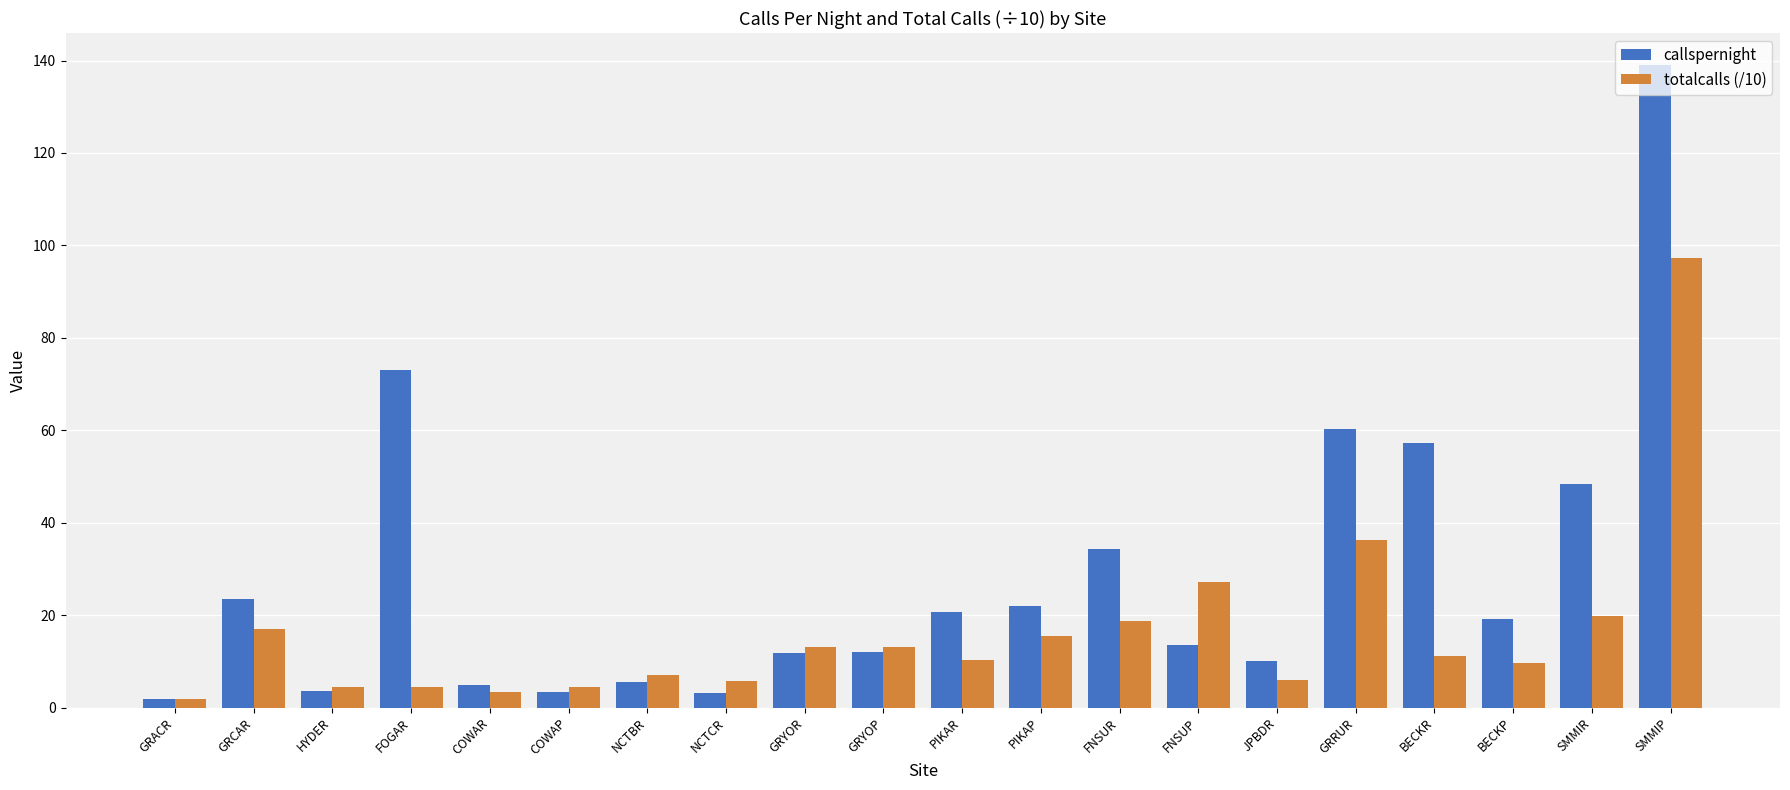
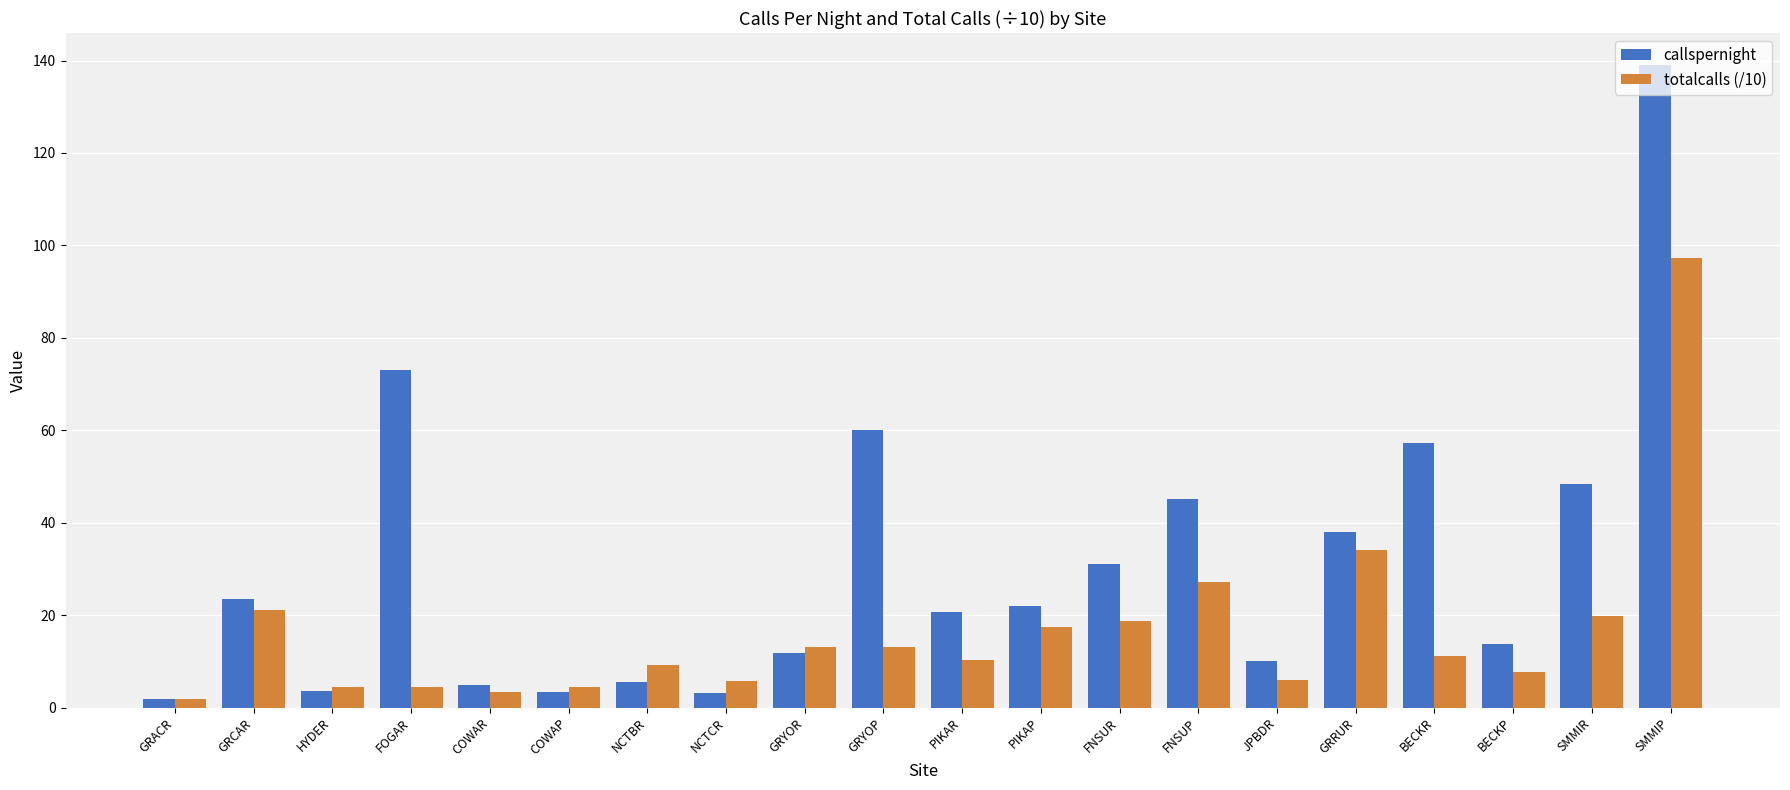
  {
    "callspernight": {
      "GRACR": 2,
      "GRCAR": 23,
      "HYDER": 4,
      "FOGAR": 73,
      "COWAR": 5,
      "COWAP": 3,
      "NCTBR": 5,
      "NCTCR": 3,
      "GRYOR": 12,
-     "GRYOP": 12,
+     "GRYOP": 60,
      "PIKAR": 21,
      "PIKAP": 22,
-     "FNSUR": 34,
-     "FNSUP": 13,
+     "FNSUR": 31,
+     "FNSUP": 45,
      "JPBDR": 10,
-     "GRRUR": 60,
+     "GRRUR": 38,
      "BECKR": 57,
-     "BECKP": 19,
+     "BECKP": 14,
      "SMMIR": 48
    },
    "totalcalls (/10)": {
      "GRACR": 2,
-     "GRCAR": 17,
+     "GRCAR": 21,
      "HYDER": 4,
      "FOGAR": 4,
      "COWAR": 3,
      "COWAP": 4,
-     "NCTBR": 7,
+     "NCTBR": 9,
      "NCTCR": 6,
      "GRYOR": 13,
      "GRYOP": 13,
      "PIKAR": 10,
-     "PIKAP": 15,
+     "PIKAP": 18,
      "FNSUR": 19,
      "FNSUP": 27,
      "JPBDR": 6,
-     "GRRUR": 36,
+     "GRRUR": 34,
      "BECKR": 11,
-     "BECKP": 10,
+     "BECKP": 8,
      "SMMIR": 20,
      "SMMIP": 97
    }
  }
